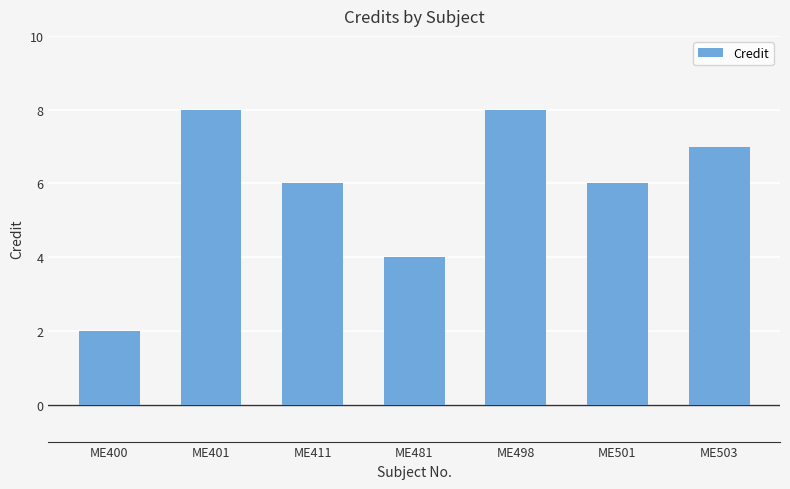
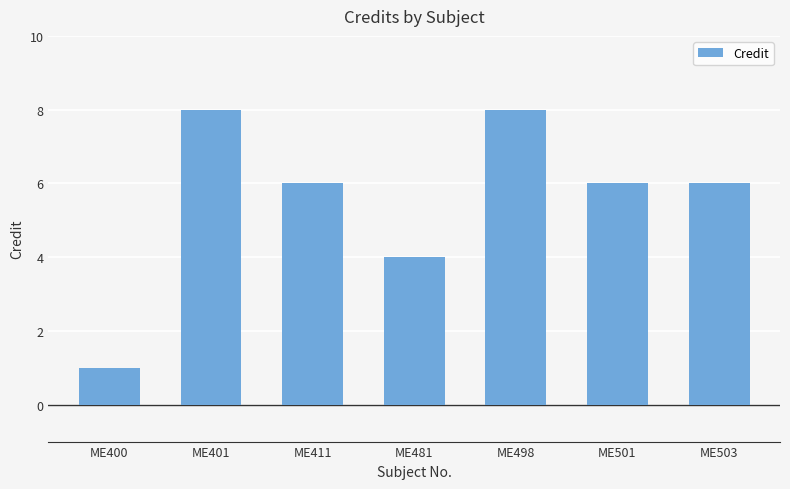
  {
-   "ME400": 2,
+   "ME400": 1,
    "ME401": 8,
    "ME411": 6,
    "ME481": 4,
    "ME498": 8,
    "ME501": 6,
-   "ME503": 7
+   "ME503": 6
  }
